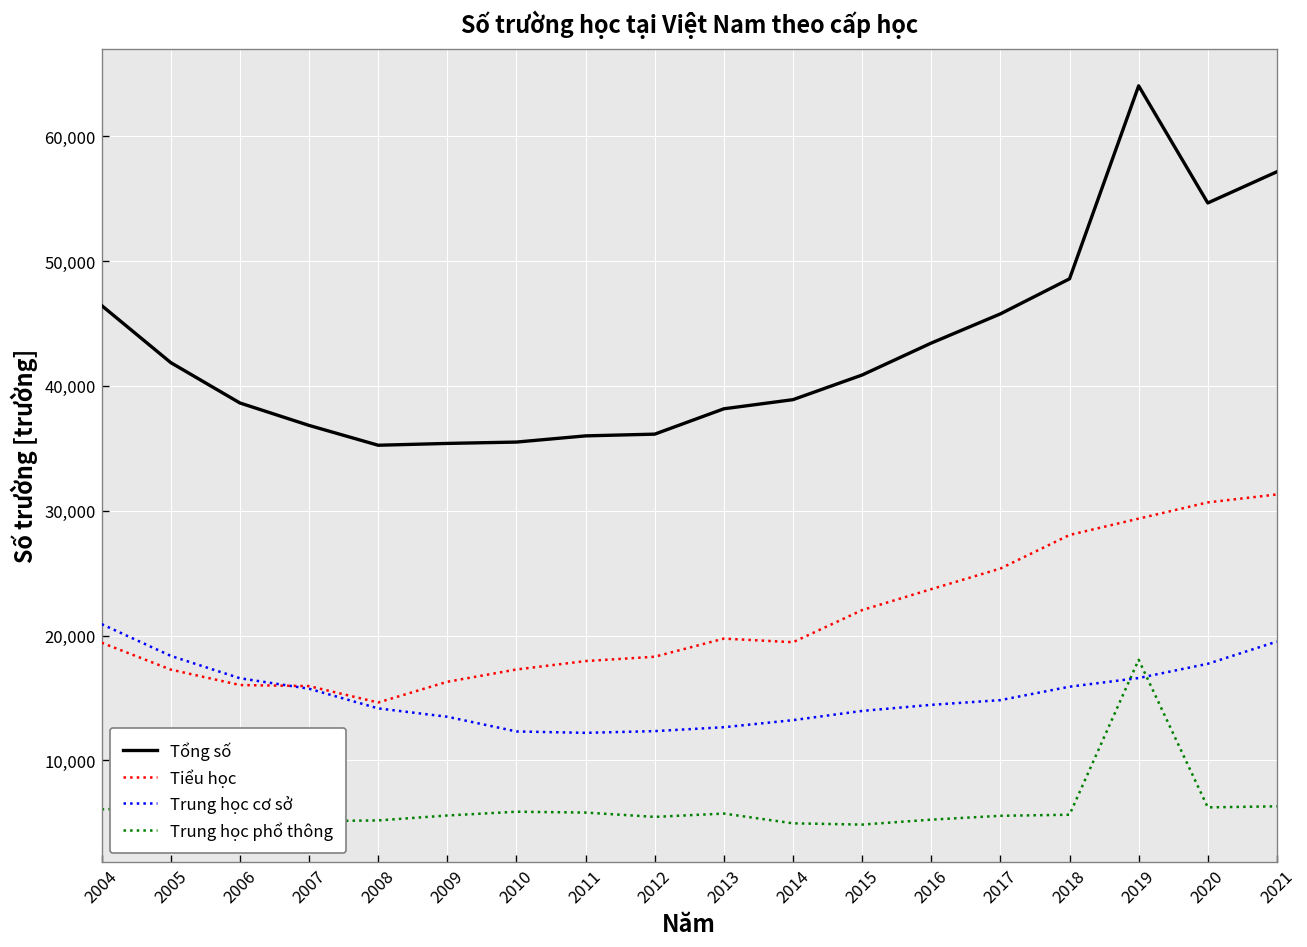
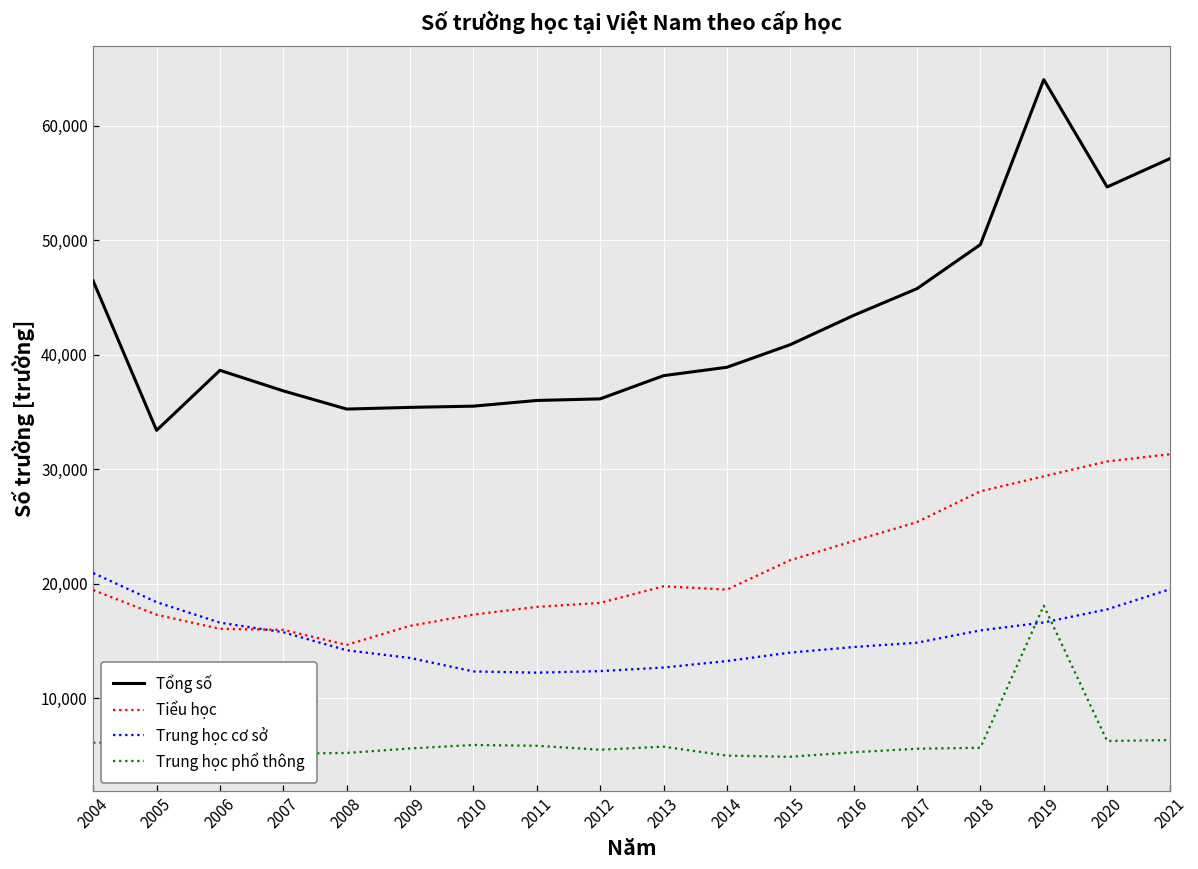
  {
    "Tổng số": {
      "2004": "46,400",
-     "2005": "41,900",
+     "2005": "33,400",
      "2006": "38,600",
      "2007": "36,800",
      "2008": "35,200",
      "2009": "35,400",
      "2010": "35,500",
      "2011": "36,000",
      "2012": "36,100",
      "2013": "38,200",
      "2014": "38,900",
      "2015": "40,900",
      "2016": "43,400",
      "2017": "45,800",
-     "2018": "48,600",
+     "2018": "49,600",
      "2019": "64,000",
      "2020": "54,600",
      "2021": "57,100"
    },
    "Tiểu học": {
      "2004": "19,400",
      "2005": "17,300",
      "2006": "16,000",
      "2008": "14,600",
      "2009": "16,300",
      "2010": "17,300",
      "2011": "18,000",
      "2012": "18,300",
      "2013": "19,800",
      "2014": "19,500",
      "2015": "22,000",
      "2016": "23,700",
      "2017": "25,400",
      "2018": "28,100",
      "2019": "29,400",
      "2020": "30,700",
      "2021": "31,300"
    },
    "Trung học cơ sở": {
      "2004": "20,900",
      "2005": "18,400",
      "2006": "16,600",
      "2008": "14,200",
      "2009": "13,500",
      "2010": "12,300",
      "2011": "12,200",
      "2012": "12,300",
      "2013": "12,700",
      "2014": "13,200",
      "2015": "14,000",
      "2016": "14,500",
      "2017": "14,800",
      "2018": "15,900",
      "2019": "16,600",
      "2020": "17,700",
      "2021": "19,500"
    },
    "Trung học phổ thông": {
      "2004": "6,100",
      "2008": "5,200",
      "2009": "5,600",
      "2010": "5,900",
      "2011": "5,800",
      "2012": "5,500",
      "2013": "5,700",
      "2014": "5,000",
      "2015": "4,900",
      "2016": "5,300",
      "2017": "5,600",
      "2018": "5,700",
      "2019": "18,100",
      "2020": "6,200",
      "2021": "6,300"
    }
  }
